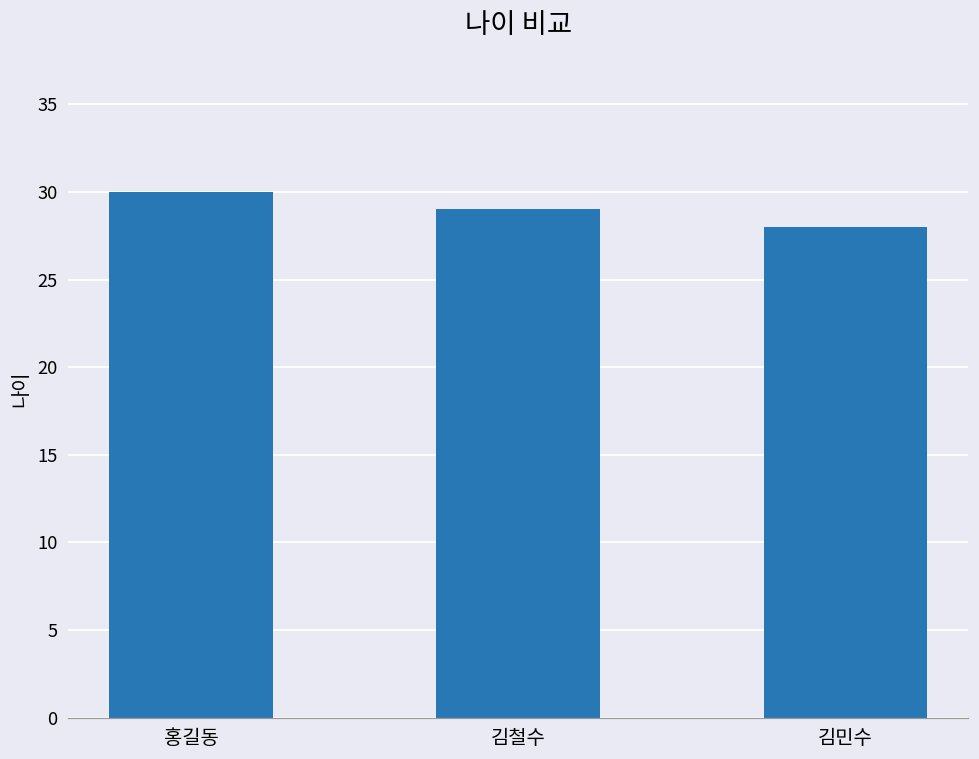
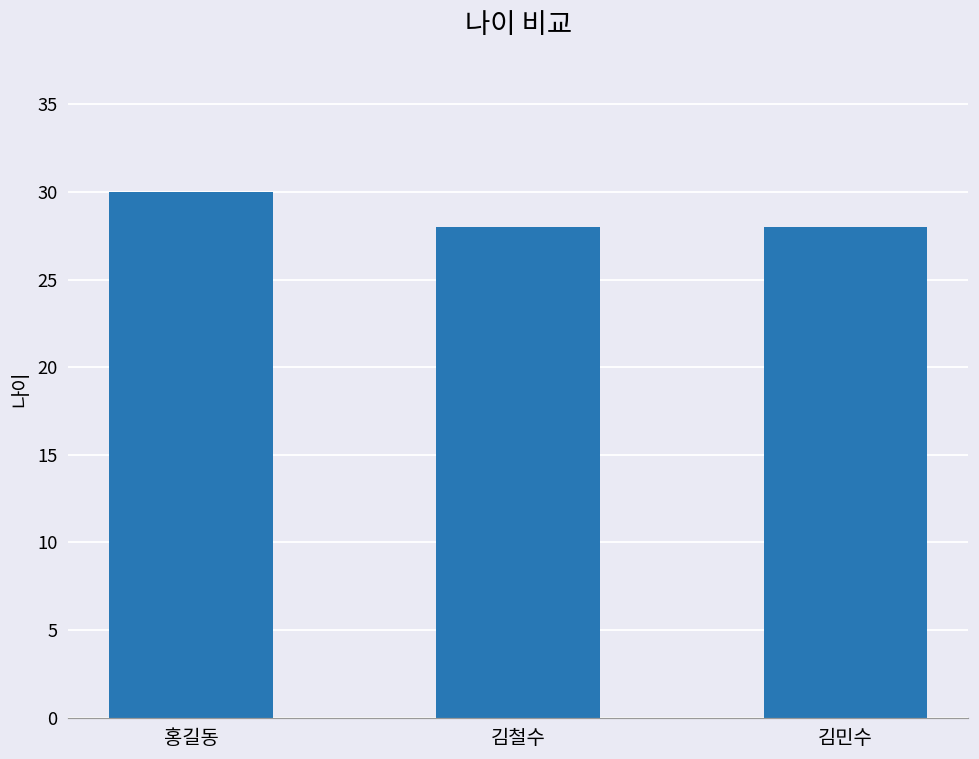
  {
    "홍길동": 30,
-   "김철수": 29,
+   "김철수": 28,
    "김민수": 28
  }
